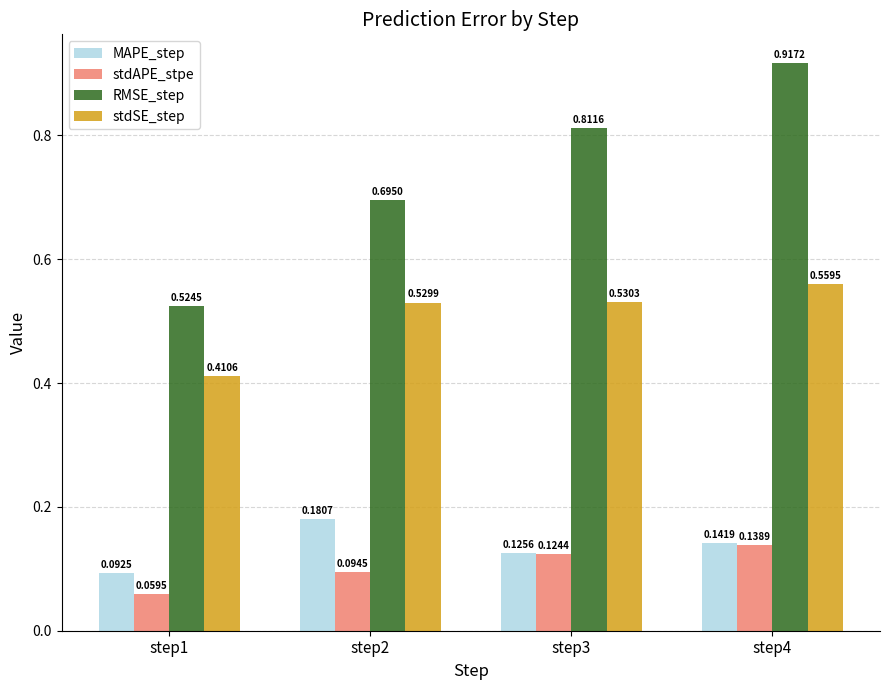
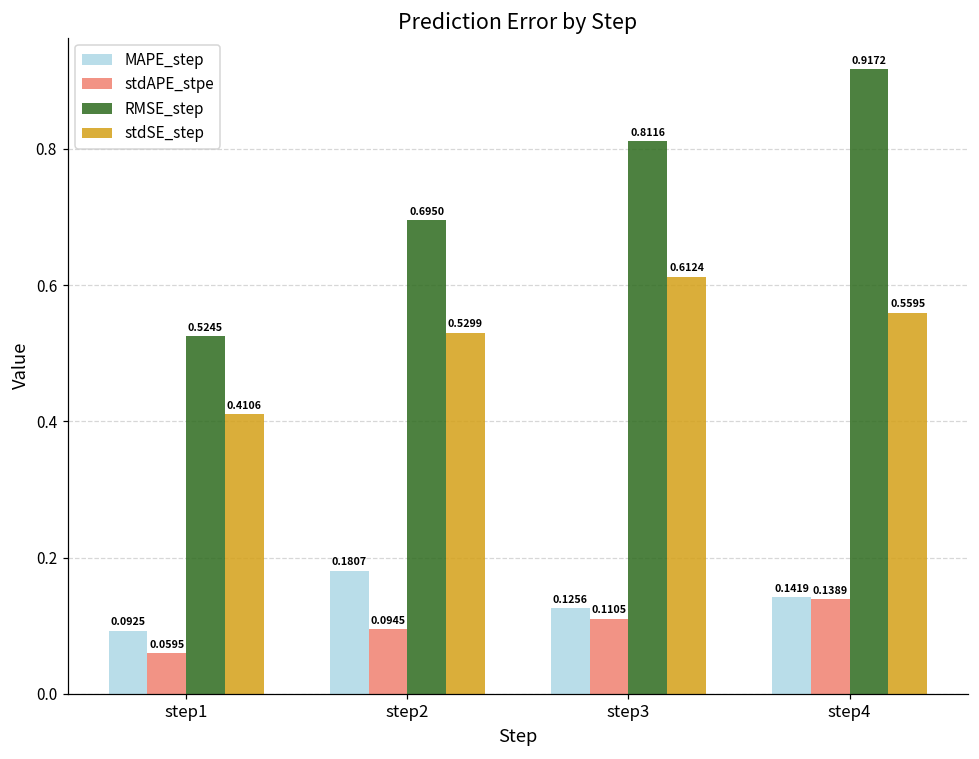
  {
    "MAPE_step": {
      "step1": 0.0925,
      "step2": 0.1807,
      "step3": 0.1256,
      "step4": 0.1419
    },
    "stdAPE_stpe": {
      "step1": 0.0595,
      "step2": 0.0945,
-     "step3": 0.1244,
+     "step3": 0.1105,
      "step4": 0.1389
    },
    "RMSE_step": {
      "step1": 0.5245,
      "step2": 0.6950,
      "step3": 0.8116,
      "step4": 0.9172
    },
    "stdSE_step": {
      "step1": 0.4106,
      "step2": 0.5299,
-     "step3": 0.5303,
+     "step3": 0.6124,
      "step4": 0.5595
    }
  }
